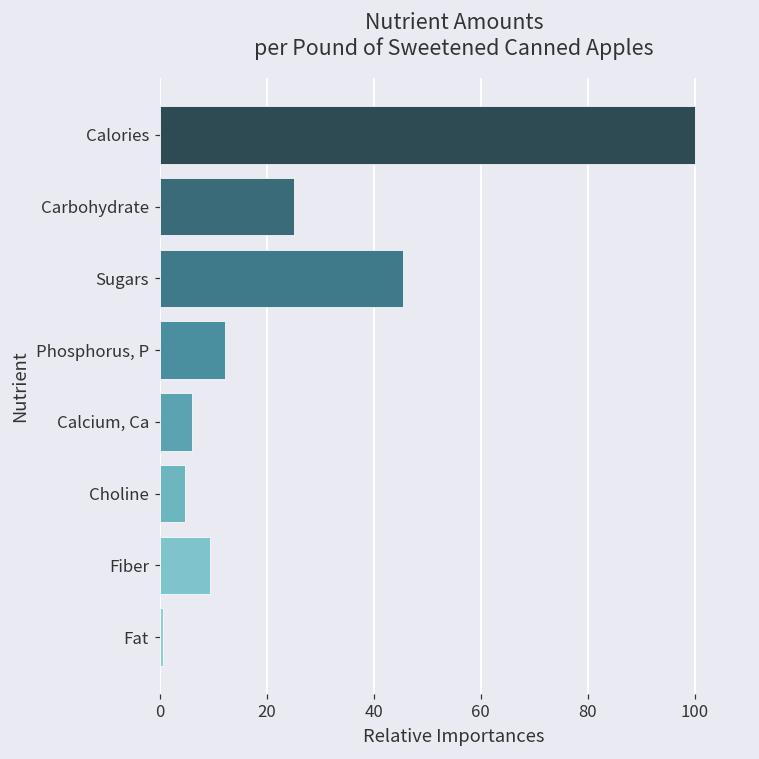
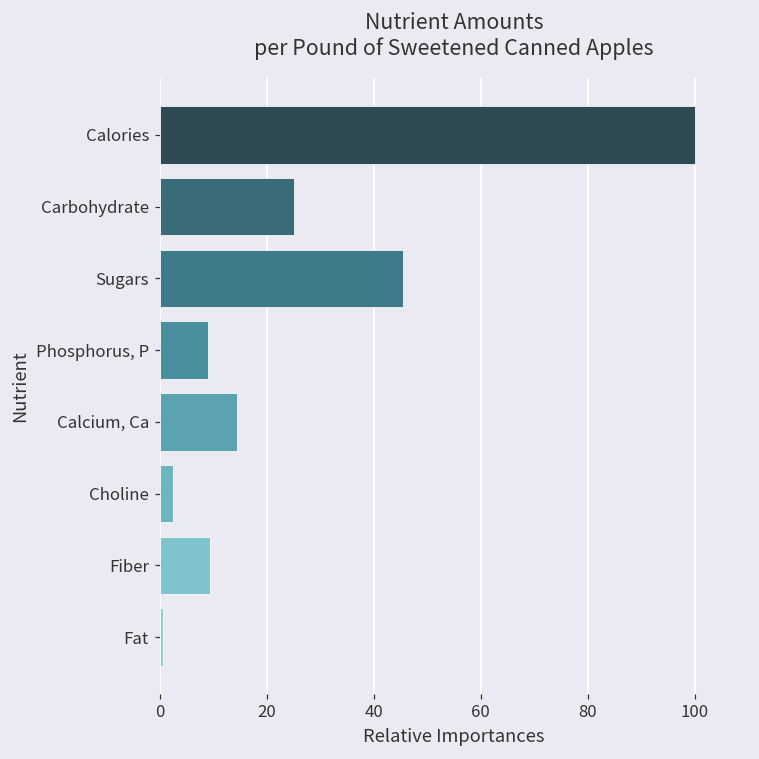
  {
    "Calories": 100,
    "Carbohydrate": 25,
    "Sugars": 45,
-   "Phosphorus, P": 12,
-   "Calcium, Ca": 6,
-   "Choline": 5,
+   "Phosphorus, P": 9,
+   "Calcium, Ca": 15,
+   "Choline": 3,
    "Fiber": 9,
    "Fat": 1
  }
